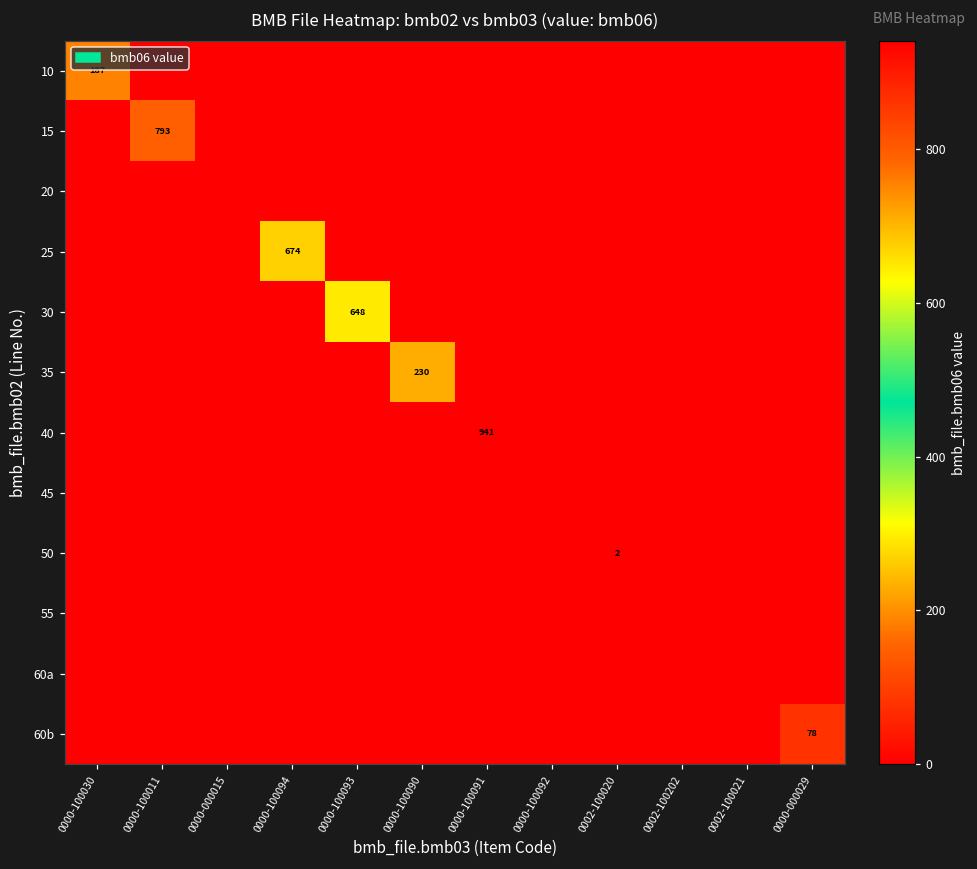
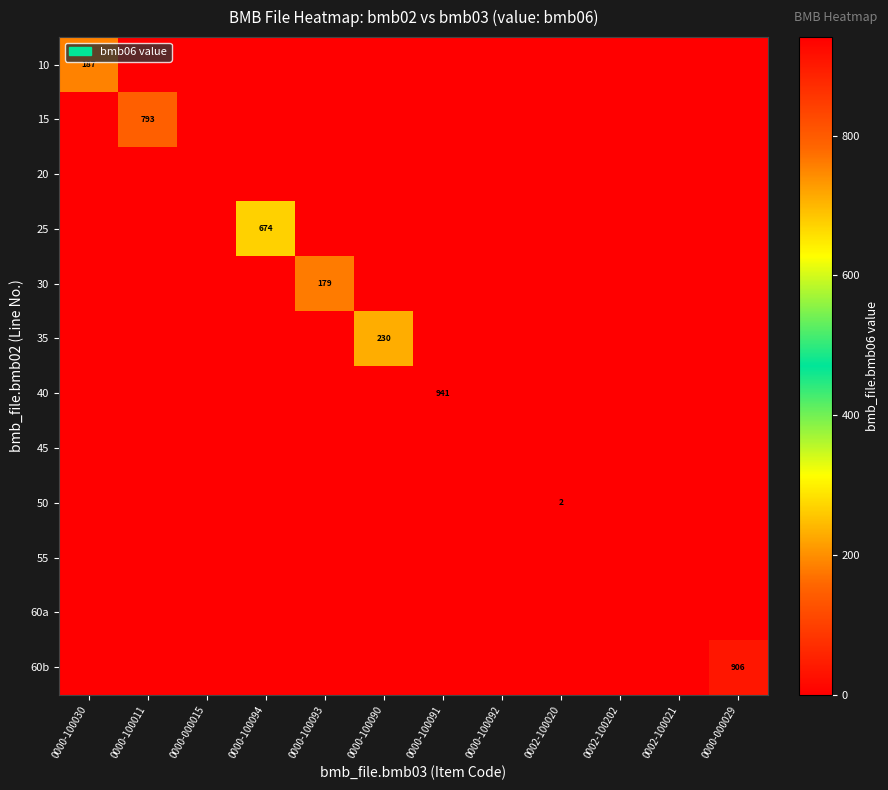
  {
    "15": {
      "0000-100011": 793
    },
    "25": {
      "0000-100094": 674
    },
    "30": {
-     "0000-100093": 648
+     "0000-100093": 179
    },
    "35": {
      "0000-100090": 230
    },
    "40": {
      "0000-100091": 941
    },
    "50": {
      "0002-100020": 2
    },
    "60b": {
-     "0000-000029": 78
+     "0000-000029": 906
    }
  }
